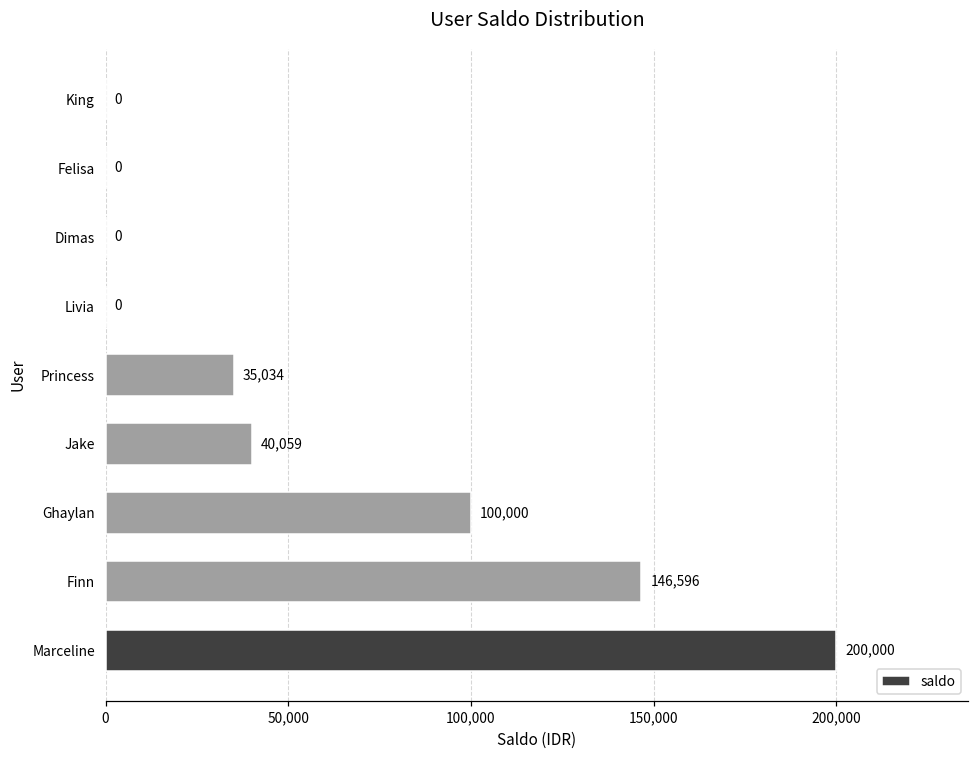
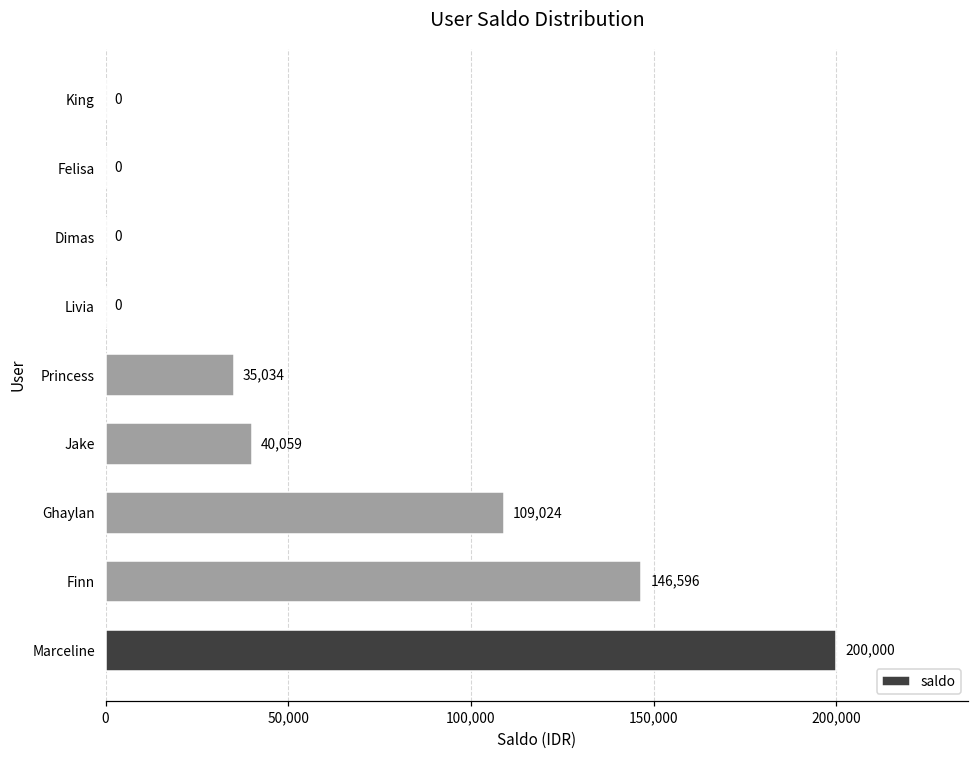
  {
    "King": "0",
    "Felisa": "0",
    "Dimas": "0",
    "Livia": "0",
    "Princess": "35,034",
    "Jake": "40,059",
-   "Ghaylan": "100,000",
+   "Ghaylan": "109,024",
    "Finn": "146,596",
    "Marceline": "200,000"
  }
